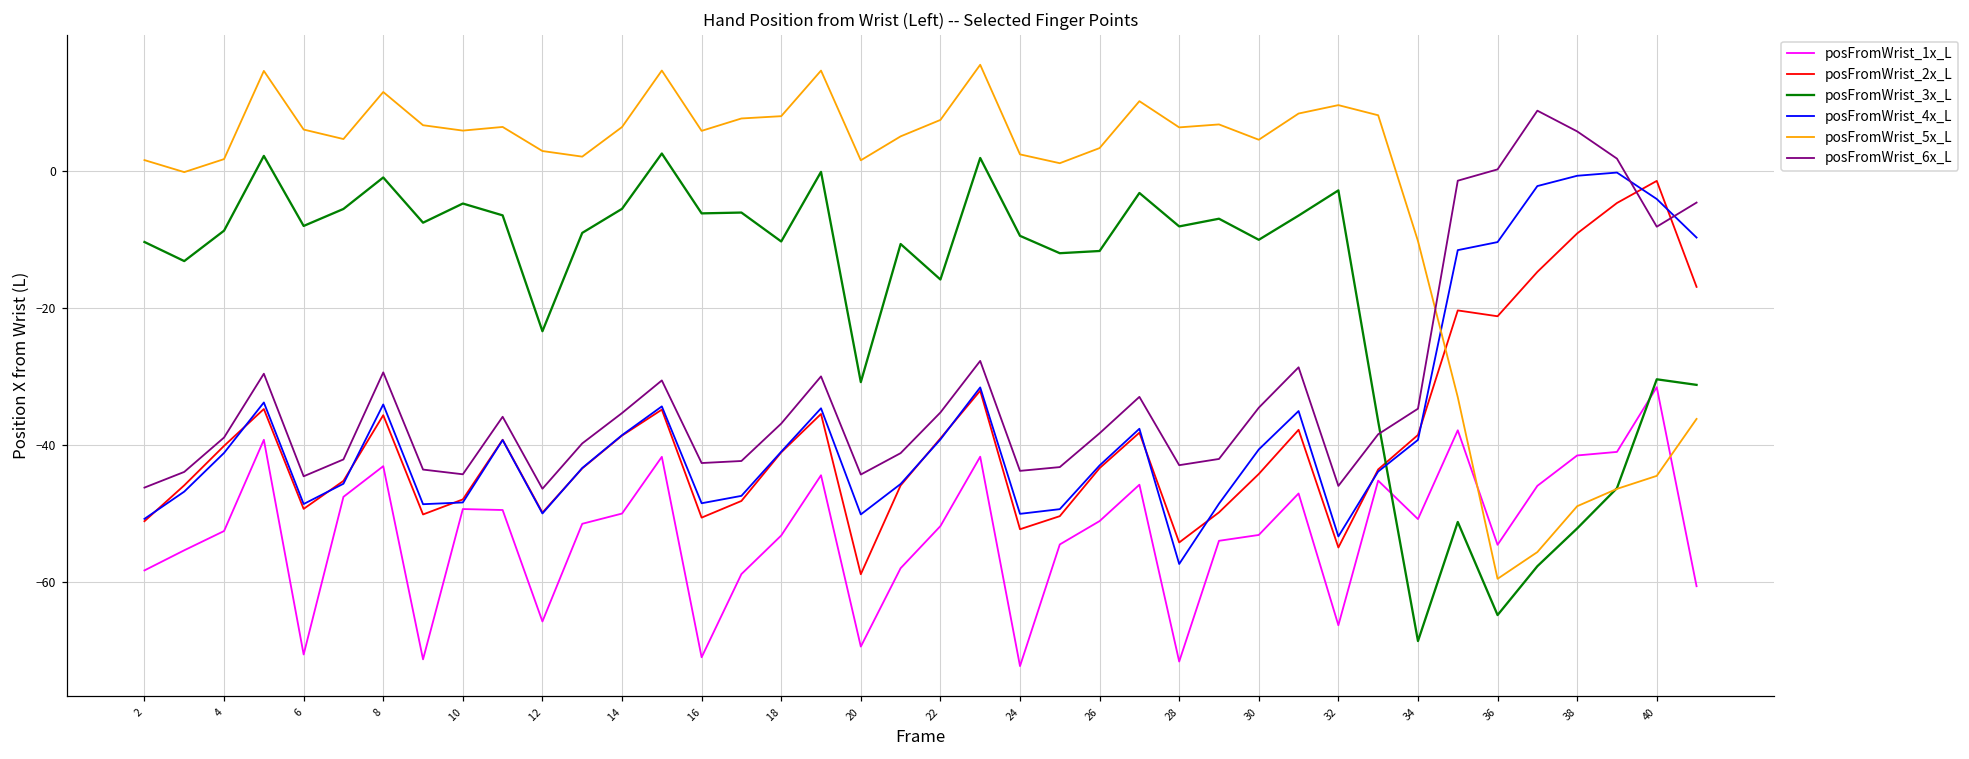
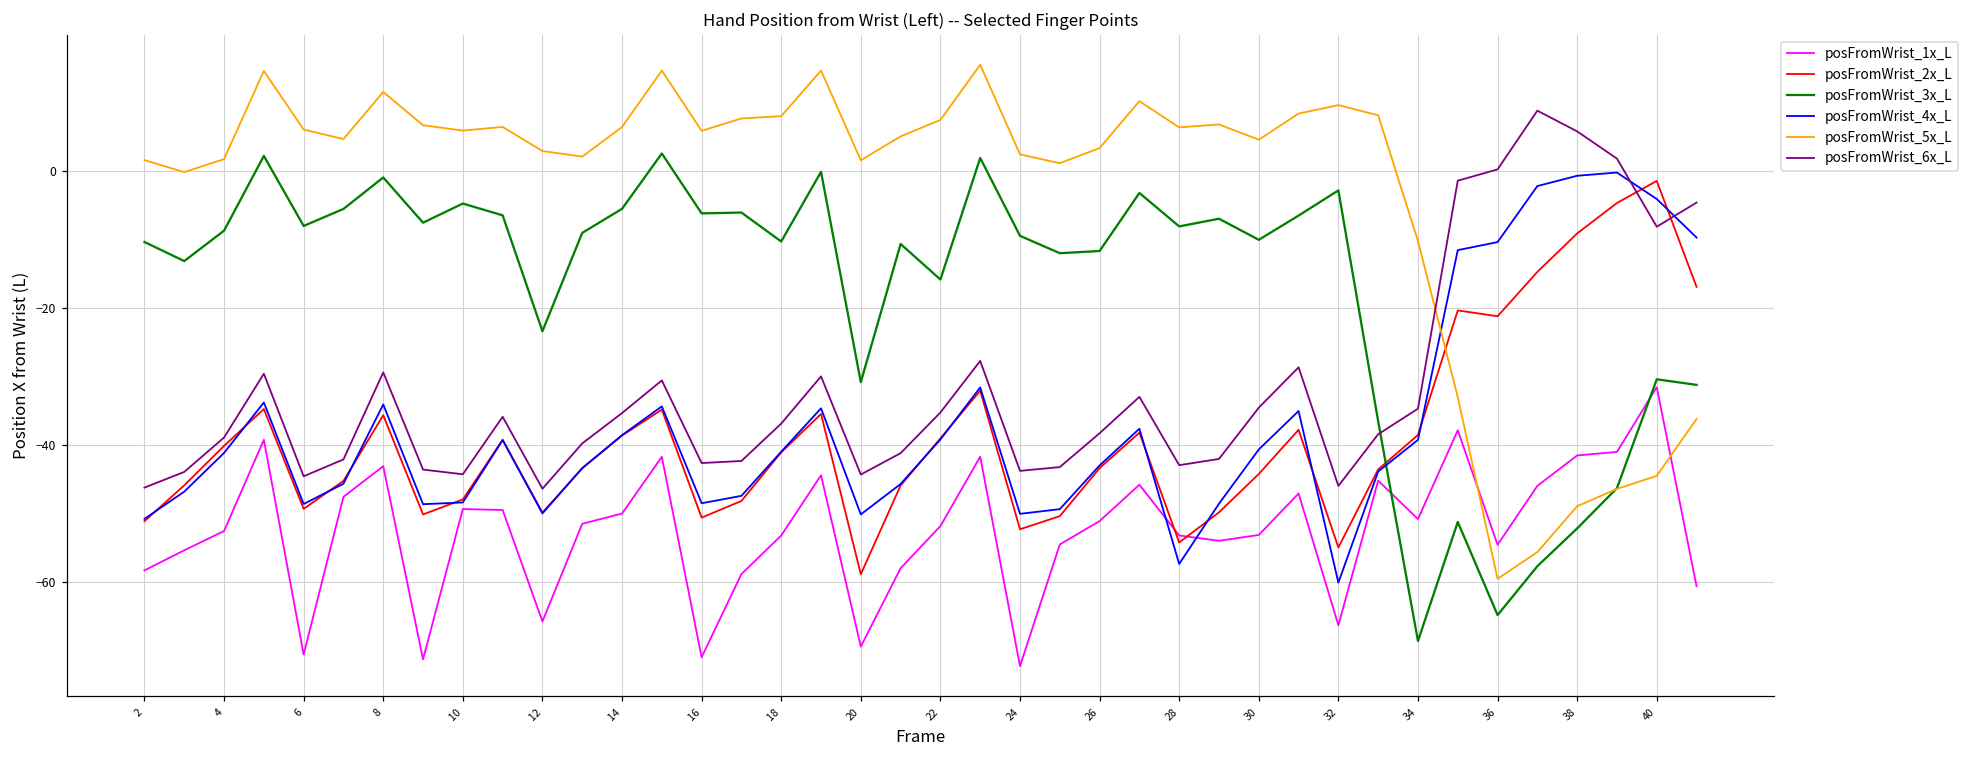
  {
    "posFromWrist_1x_L": {
      "2": -58,
      "4": -52,
      "6": -71,
      "8": -43,
      "10": -49,
      "12": -66,
      "14": -50,
      "16": -71,
      "18": -53,
      "20": -69,
      "22": -52,
      "24": -72,
      "26": -51,
-     "28": -72,
+     "28": -53,
      "30": -53,
      "32": -66,
      "34": -51,
      "36": -54,
      "38": -41,
      "40": -31
    },
    "posFromWrist_2x_L": {
      "4": -40,
      "6": -49,
      "8": -36,
      "10": -48,
      "16": -51,
      "20": -59,
      "24": -52,
      "28": -54,
      "30": -44,
      "32": -55,
      "34": -38,
      "36": -21,
      "38": -9,
      "40": -1
    },
    "posFromWrist_3x_L": {
      "2": -10,
      "4": -9,
      "6": -8,
      "8": -1,
      "10": -5,
      "12": -23,
      "14": -5,
      "16": -6,
      "18": -10,
      "20": -31,
      "22": -16,
      "24": -9,
      "26": -12,
      "28": -8,
      "30": -10,
      "32": -3,
      "34": -69,
      "36": -65,
      "38": -52,
      "40": -30
    },
    "posFromWrist_4x_L": {
      "4": -41,
      "6": -49,
      "8": -34,
      "10": -48,
      "16": -48,
      "20": -50,
      "24": -50,
      "28": -57,
      "30": -41,
-     "32": -53,
+     "32": -60,
      "34": -39,
      "36": -10,
      "38": -1,
      "40": -4
    },
    "posFromWrist_5x_L": {
      "2": 2,
      "4": 2,
      "6": 6,
      "8": 12,
      "10": 6,
      "12": 3,
      "14": 6,
      "16": 6,
      "18": 8,
      "20": 2,
      "22": 8,
      "24": 2,
      "26": 3,
      "28": 6,
      "30": 5,
      "32": 10,
      "34": -10,
      "36": -59,
      "38": -49,
      "40": -44
    },
    "posFromWrist_6x_L": {
      "2": -46,
      "4": -39,
      "6": -44,
      "8": -29,
      "10": -44,
      "12": -46,
      "14": -35,
      "16": -43,
      "18": -37,
      "20": -44,
      "22": -35,
      "24": -44,
      "26": -38,
      "28": -43,
      "30": -34,
      "32": -46,
      "34": -35,
      "36": 0,
      "38": 6,
      "40": -8
    }
  }
